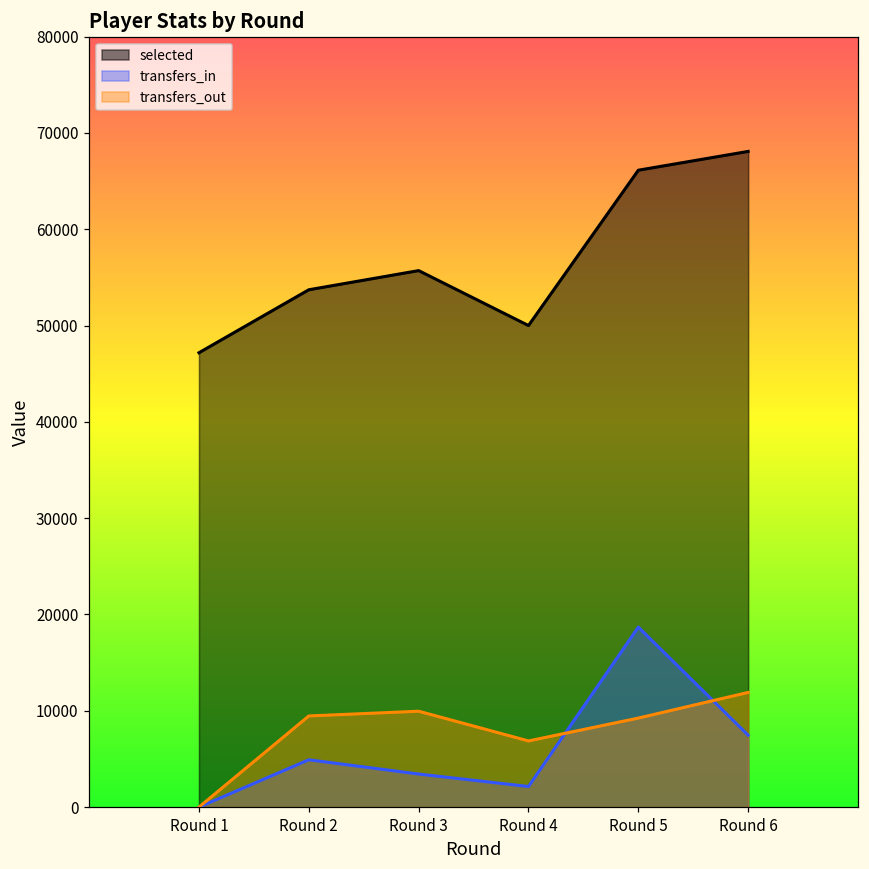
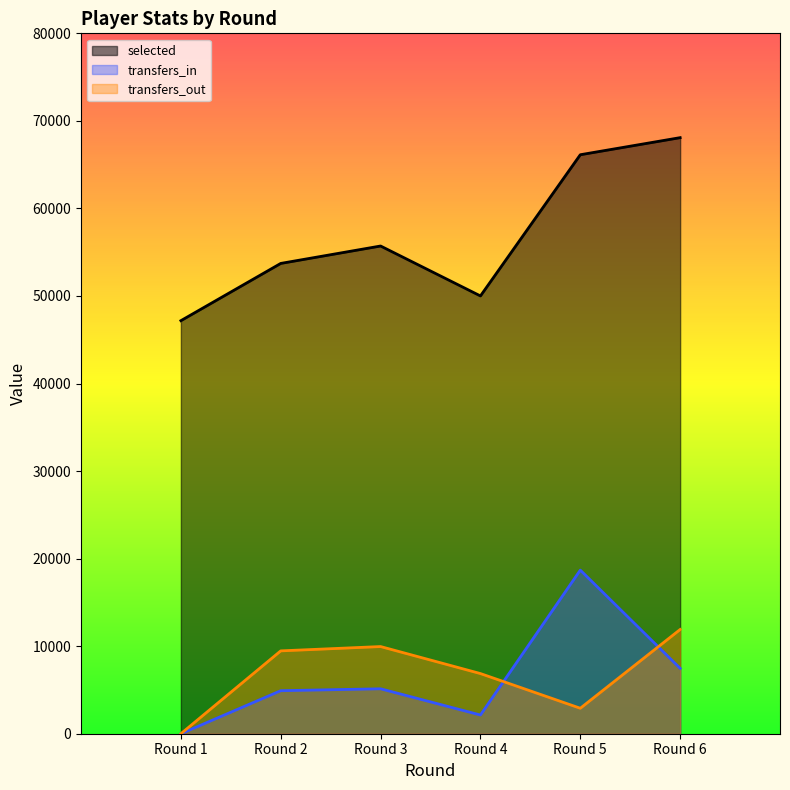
  {
    "selected": {
      "Round 1": 47000,
      "Round 2": 54000,
      "Round 3": 56000,
      "Round 4": 50000,
      "Round 5": 66000,
      "Round 6": 68000
    },
    "transfers_in": {
      "Round 2": 5000,
-     "Round 3": 3000,
+     "Round 3": 5000,
      "Round 4": 2000,
      "Round 5": 19000,
      "Round 6": 7000
    },
    "transfers_out": {
      "Round 2": 9000,
      "Round 3": 10000,
      "Round 4": 7000,
-     "Round 5": 9000,
+     "Round 5": 3000,
      "Round 6": 12000
    }
  }
